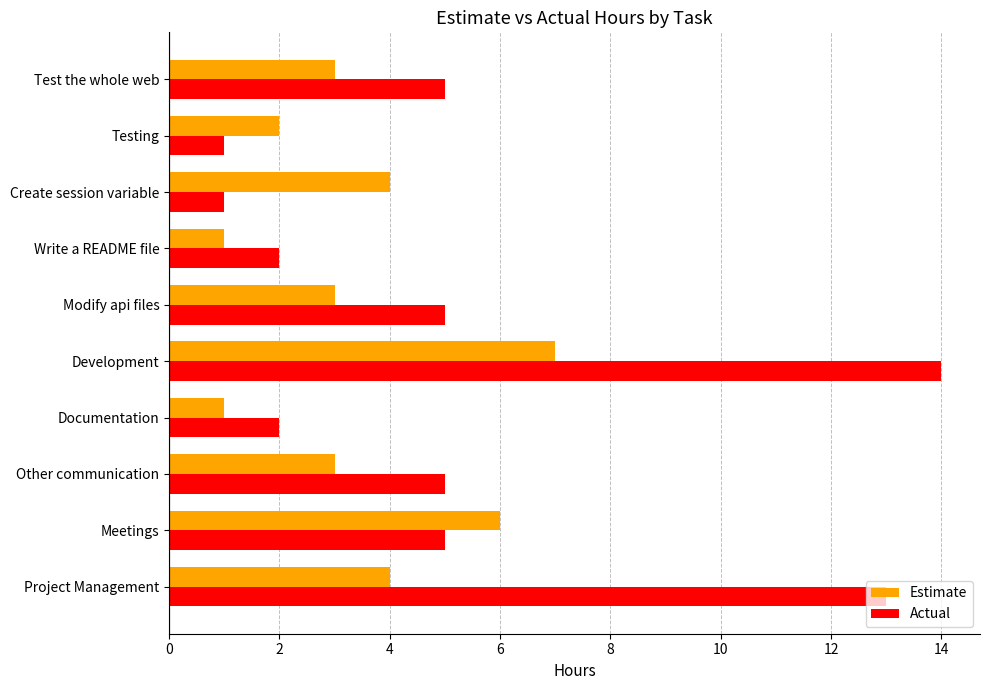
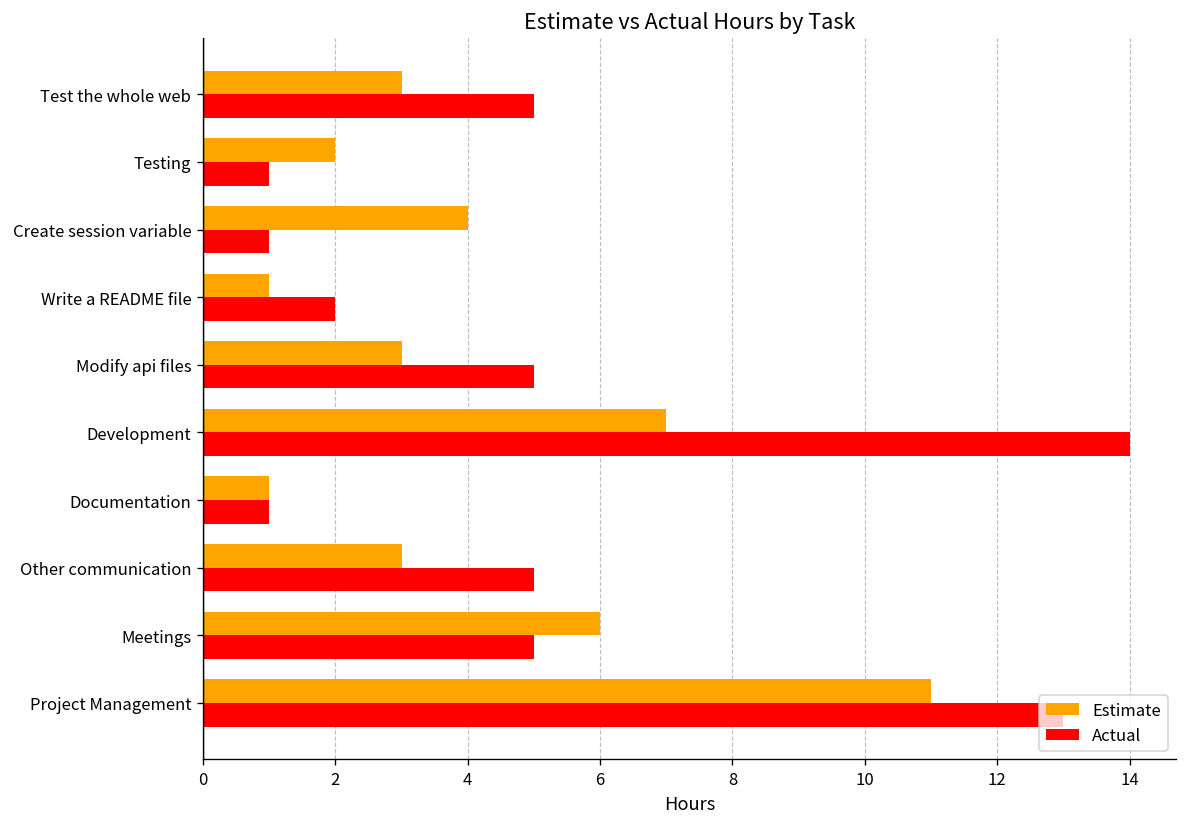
  {
    "Estimate": {
      "Test the whole web": 3,
      "Testing": 2,
      "Create session variable": 4,
      "Write a README file": 1,
      "Modify api files": 3,
      "Development": 7,
      "Documentation": 1,
      "Other communication": 3,
      "Meetings": 6,
-     "Project Management": 4
+     "Project Management": 11
    },
    "Actual": {
      "Test the whole web": 5,
      "Testing": 1,
      "Create session variable": 1,
      "Write a README file": 2,
      "Modify api files": 5,
      "Development": 14,
-     "Documentation": 2,
+     "Documentation": 1,
      "Other communication": 5,
      "Meetings": 5
    }
  }
